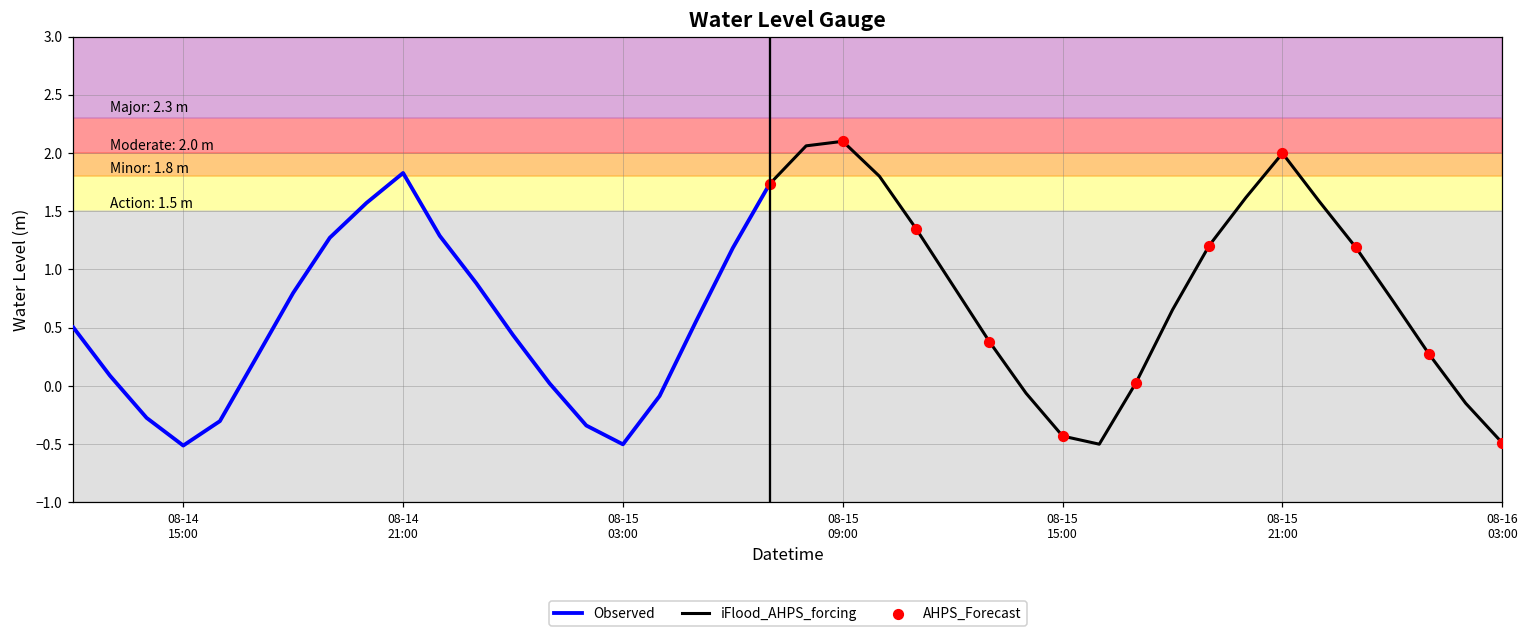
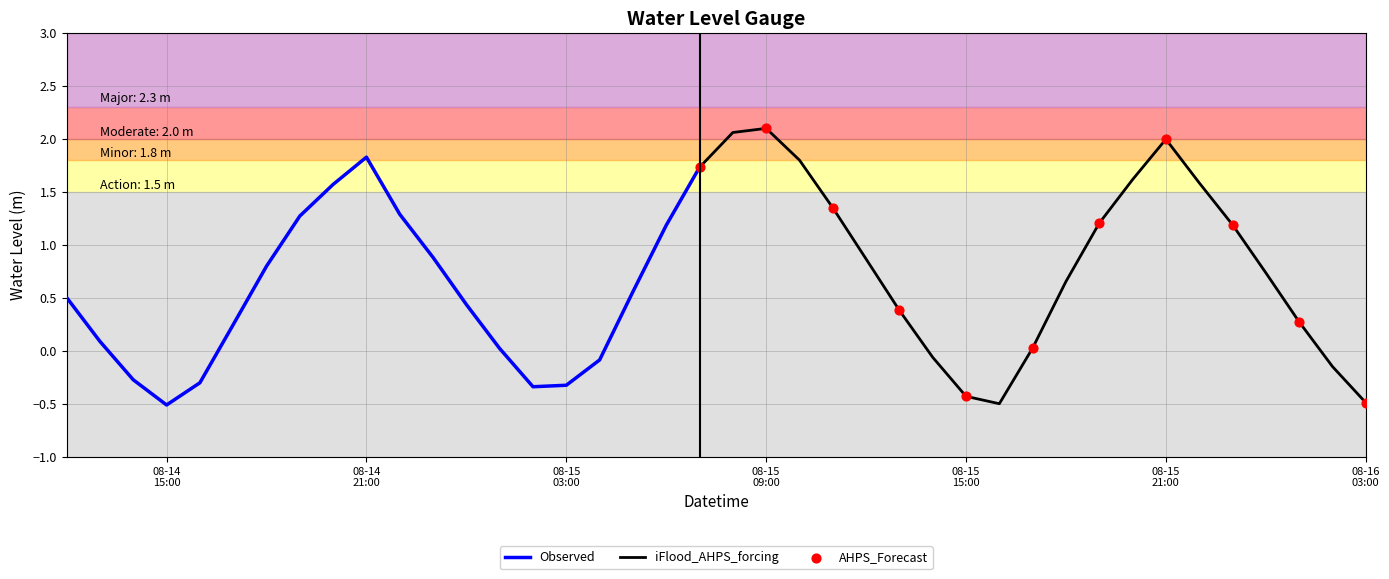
  {
    "Observed": {
      "08-14 15:00": -0.51,
      "08-14 21:00": 1.83,
-     "08-15 03:00": -0.50
+     "08-15 03:00": -0.33
    }
  }
